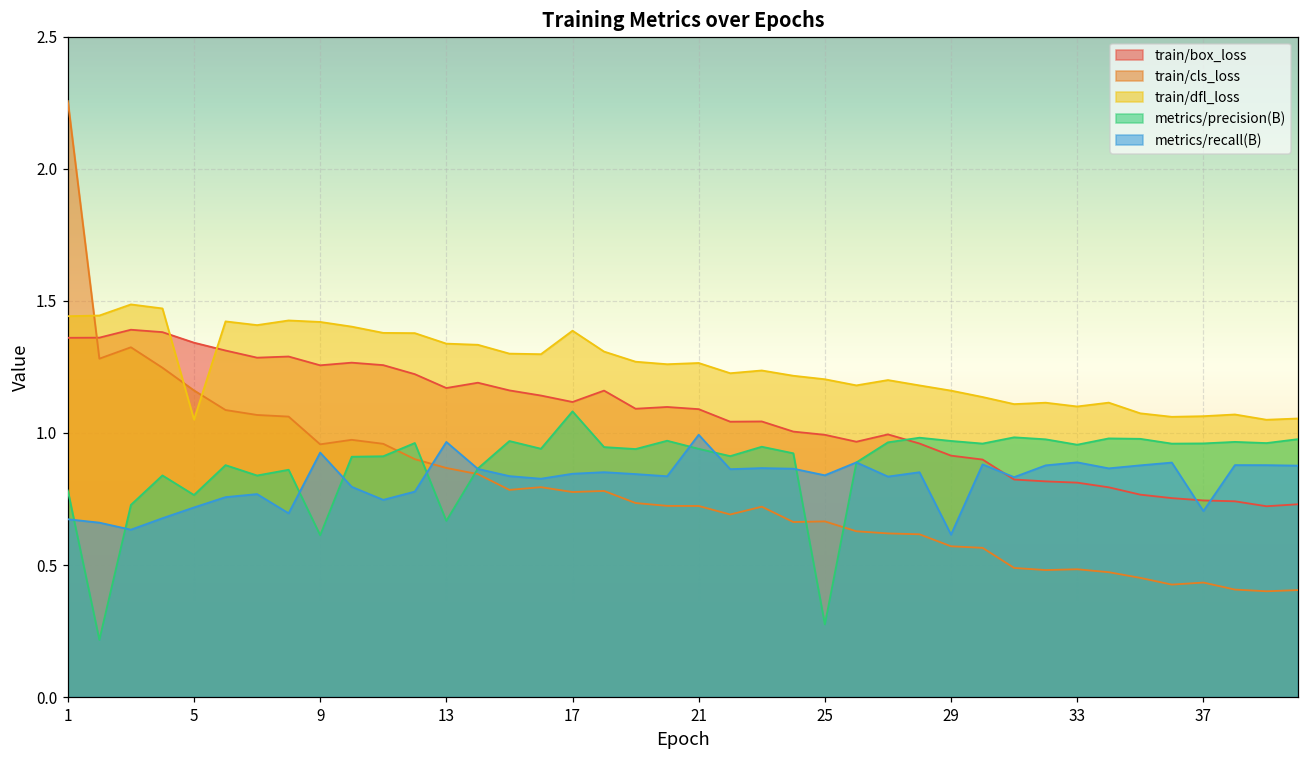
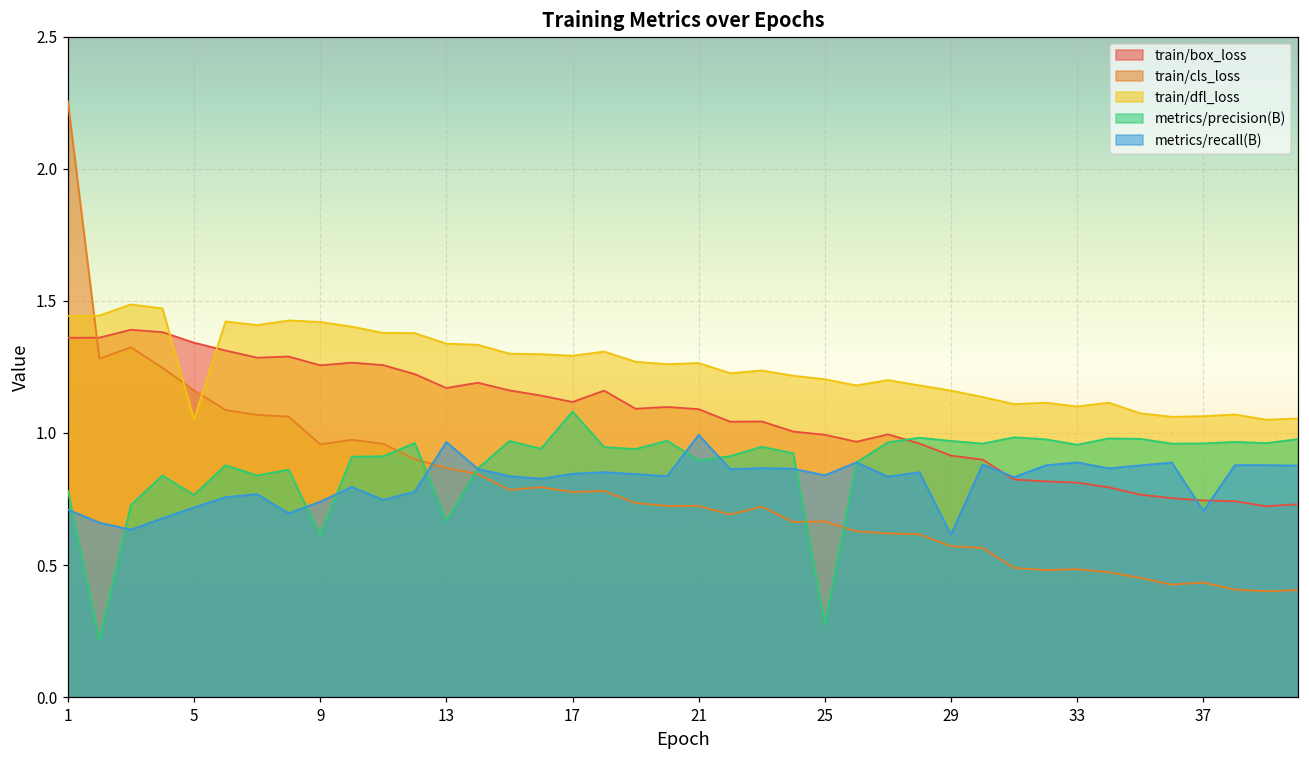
  {
    "train/dfl_loss": {
      "1": 1.44,
      "5": 1.05,
      "9": 1.42,
      "13": 1.34,
-     "17": 1.39,
+     "17": 1.29,
      "21": 1.26,
      "25": 1.20,
      "29": 1.16,
      "33": 1.10,
      "37": 1.06
    },
    "metrics/precision(B)": {
      "1": 0.78,
      "5": 0.77,
      "9": 0.61,
      "13": 0.67,
      "17": 1.08,
-     "21": 0.94,
+     "21": 0.90,
      "25": 0.28,
      "29": 0.97,
      "33": 0.96,
      "37": 0.96
    },
    "metrics/recall(B)": {
-     "1": 0.67,
+     "1": 0.71,
      "5": 0.72,
-     "9": 0.93,
+     "9": 0.74,
      "13": 0.97,
      "17": 0.85,
      "21": 0.99,
      "25": 0.84,
      "29": 0.61,
      "33": 0.89,
      "37": 0.70
    }
  }
